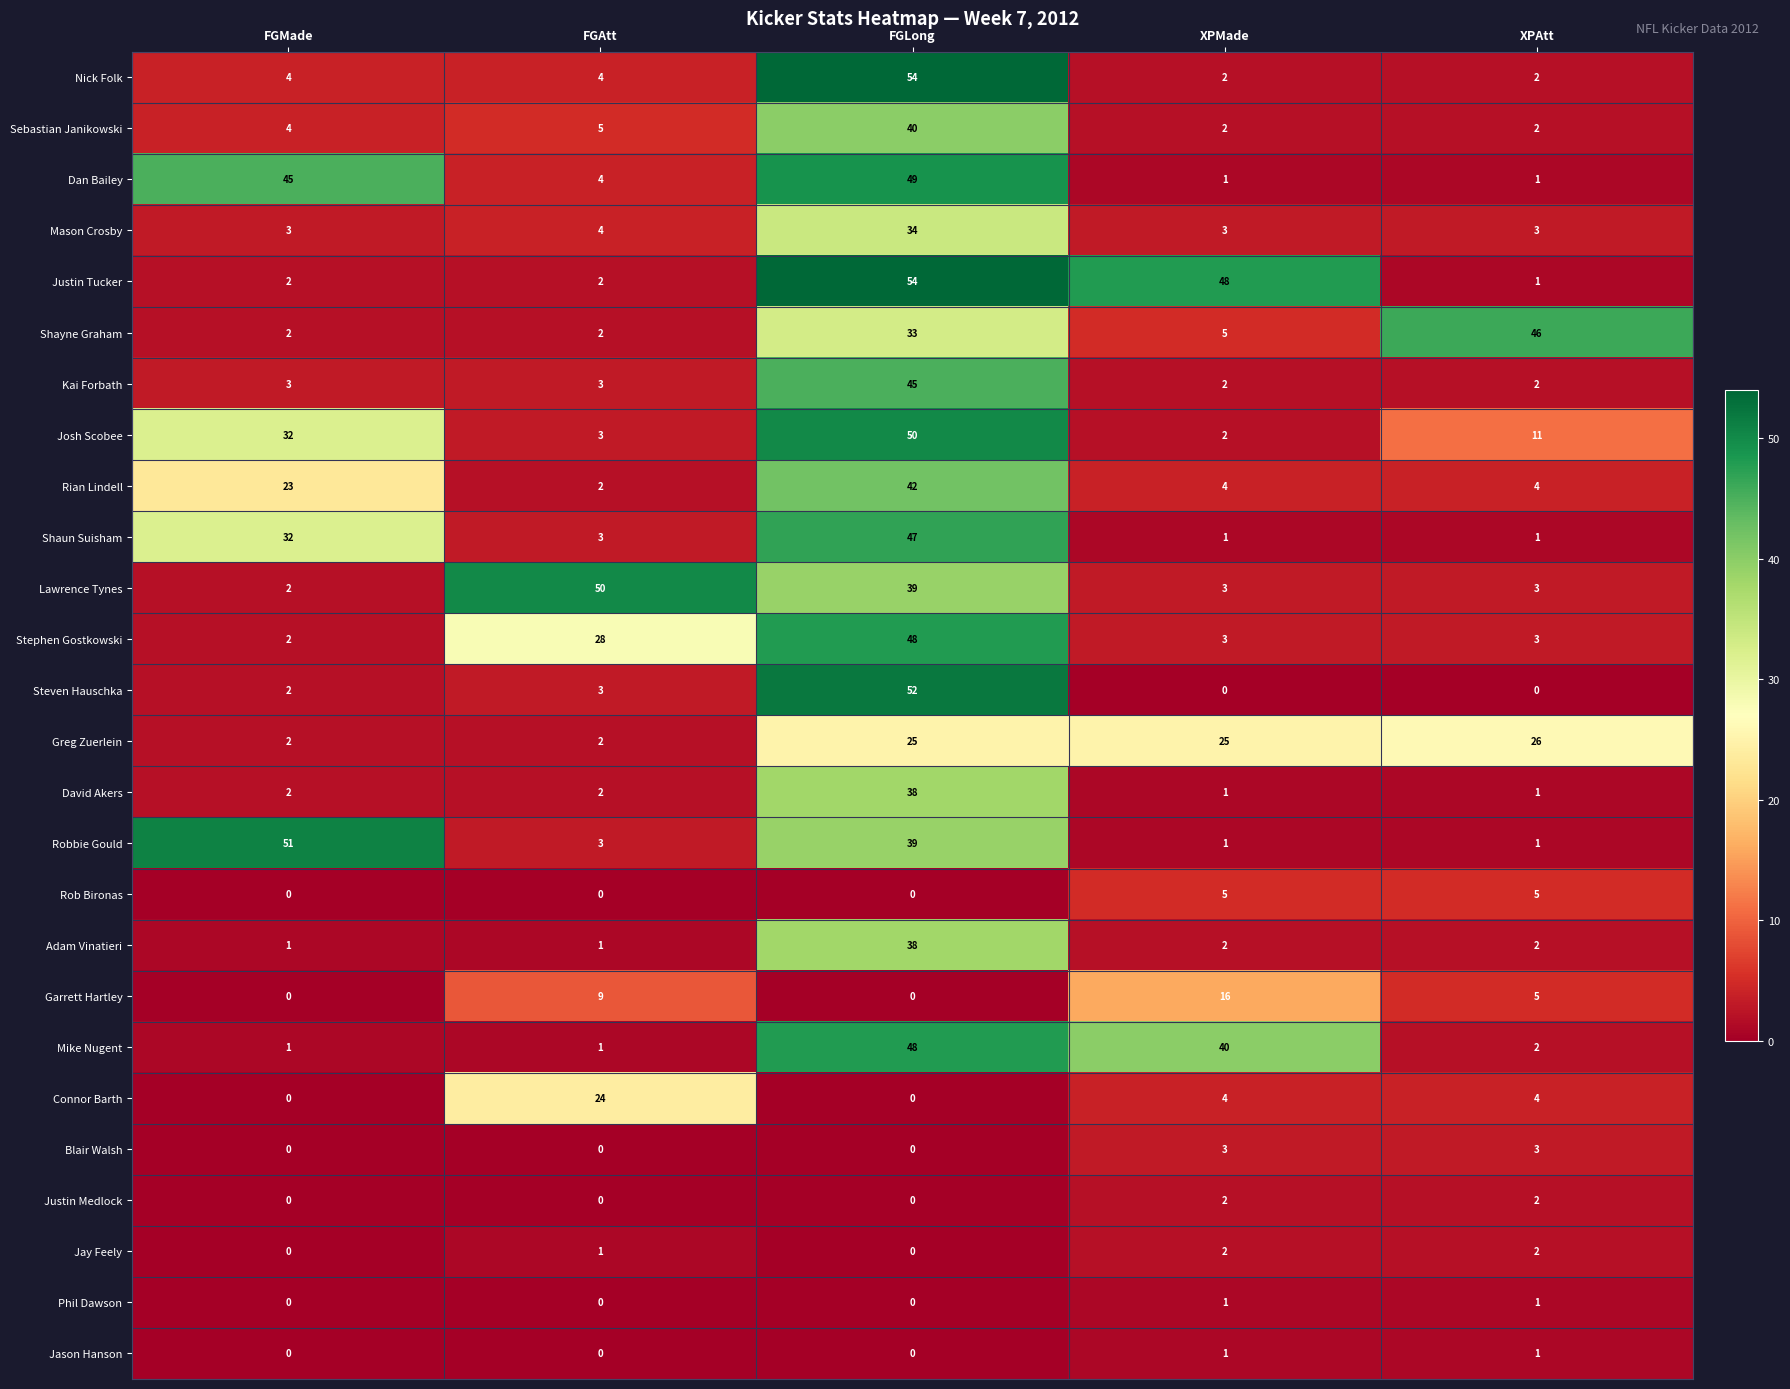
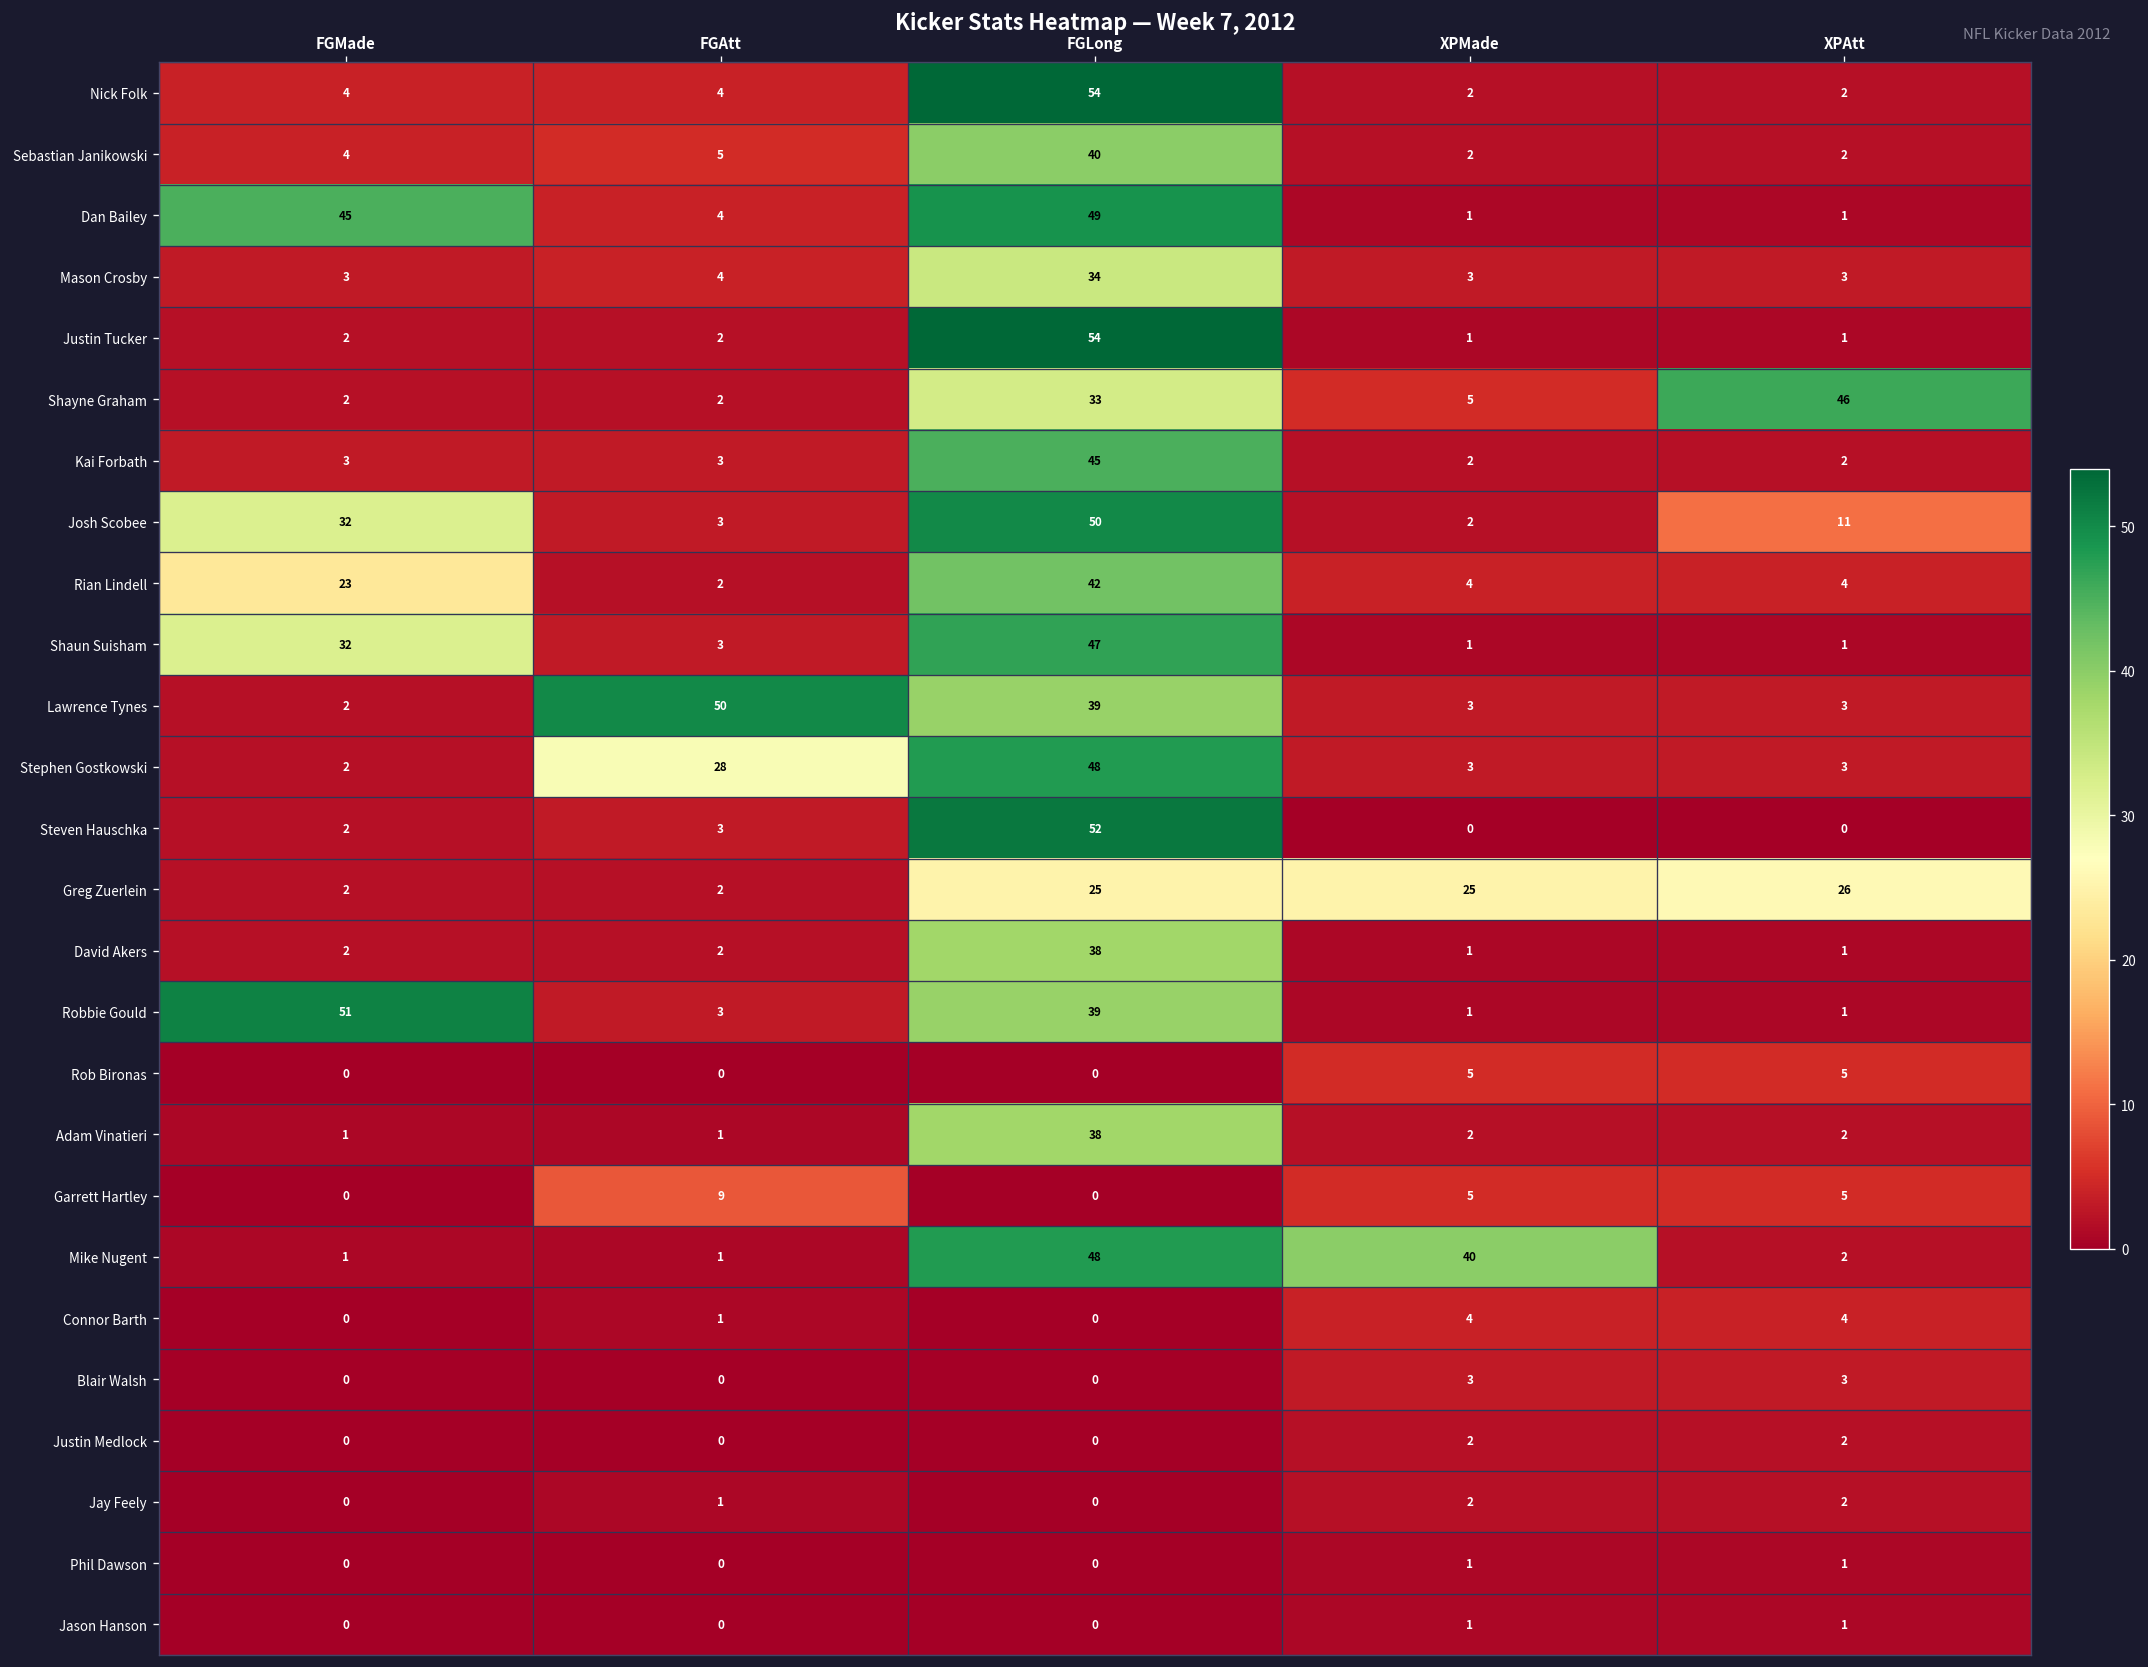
  {
    "Nick Folk": {
      "FGMade": 4,
      "FGAtt": 4,
      "FGLong": 54,
      "XPMade": 2,
      "XPAtt": 2
    },
    "Sebastian Janikowski": {
      "FGMade": 4,
      "FGAtt": 5,
      "FGLong": 40,
      "XPMade": 2,
      "XPAtt": 2
    },
    "Dan Bailey": {
      "FGMade": 45,
      "FGAtt": 4,
      "FGLong": 49,
      "XPMade": 1,
      "XPAtt": 1
    },
    "Mason Crosby": {
      "FGMade": 3,
      "FGAtt": 4,
      "FGLong": 34,
      "XPMade": 3,
      "XPAtt": 3
    },
    "Justin Tucker": {
      "FGMade": 2,
      "FGAtt": 2,
      "FGLong": 54,
-     "XPMade": 48,
+     "XPMade": 1,
      "XPAtt": 1
    },
    "Shayne Graham": {
      "FGMade": 2,
      "FGAtt": 2,
      "FGLong": 33,
      "XPMade": 5,
      "XPAtt": 46
    },
    "Kai Forbath": {
      "FGMade": 3,
      "FGAtt": 3,
      "FGLong": 45,
      "XPMade": 2,
      "XPAtt": 2
    },
    "Josh Scobee": {
      "FGMade": 32,
      "FGAtt": 3,
      "FGLong": 50,
      "XPMade": 2,
      "XPAtt": 11
    },
    "Rian Lindell": {
      "FGMade": 23,
      "FGAtt": 2,
      "FGLong": 42,
      "XPMade": 4,
      "XPAtt": 4
    },
    "Shaun Suisham": {
      "FGMade": 32,
      "FGAtt": 3,
      "FGLong": 47,
      "XPMade": 1,
      "XPAtt": 1
    },
    "Lawrence Tynes": {
      "FGMade": 2,
      "FGAtt": 50,
      "FGLong": 39,
      "XPMade": 3,
      "XPAtt": 3
    },
    "Stephen Gostkowski": {
      "FGMade": 2,
      "FGAtt": 28,
      "FGLong": 48,
      "XPMade": 3,
      "XPAtt": 3
    },
    "Steven Hauschka": {
      "FGMade": 2,
      "FGAtt": 3,
      "FGLong": 52,
      "XPMade": 0,
      "XPAtt": 0
    },
    "Greg Zuerlein": {
      "FGMade": 2,
      "FGAtt": 2,
      "FGLong": 25,
      "XPMade": 25,
      "XPAtt": 26
    },
    "David Akers": {
      "FGMade": 2,
      "FGAtt": 2,
      "FGLong": 38,
      "XPMade": 1,
      "XPAtt": 1
    },
    "Robbie Gould": {
      "FGMade": 51,
      "FGAtt": 3,
      "FGLong": 39,
      "XPMade": 1,
      "XPAtt": 1
    },
    "Rob Bironas": {
      "FGMade": 0,
      "FGAtt": 0,
      "FGLong": 0,
      "XPMade": 5,
      "XPAtt": 5
    },
    "Adam Vinatieri": {
      "FGMade": 1,
      "FGAtt": 1,
      "FGLong": 38,
      "XPMade": 2,
      "XPAtt": 2
    },
    "Garrett Hartley": {
      "FGMade": 0,
      "FGAtt": 9,
      "FGLong": 0,
-     "XPMade": 16,
+     "XPMade": 5,
      "XPAtt": 5
    },
    "Mike Nugent": {
      "FGMade": 1,
      "FGAtt": 1,
      "FGLong": 48,
      "XPMade": 40,
      "XPAtt": 2
    },
    "Connor Barth": {
      "FGMade": 0,
-     "FGAtt": 24,
+     "FGAtt": 1,
      "FGLong": 0,
      "XPMade": 4,
      "XPAtt": 4
    },
    "Blair Walsh": {
      "FGMade": 0,
      "FGAtt": 0,
      "FGLong": 0,
      "XPMade": 3,
      "XPAtt": 3
    },
    "Justin Medlock": {
      "FGMade": 0,
      "FGAtt": 0,
      "FGLong": 0,
      "XPMade": 2,
      "XPAtt": 2
    },
    "Jay Feely": {
      "FGMade": 0,
      "FGAtt": 1,
      "FGLong": 0,
      "XPMade": 2,
      "XPAtt": 2
    },
    "Phil Dawson": {
      "FGMade": 0,
      "FGAtt": 0,
      "FGLong": 0,
      "XPMade": 1,
      "XPAtt": 1
    },
    "Jason Hanson": {
      "FGMade": 0,
      "FGAtt": 0,
      "FGLong": 0,
      "XPMade": 1,
      "XPAtt": 1
    }
  }
